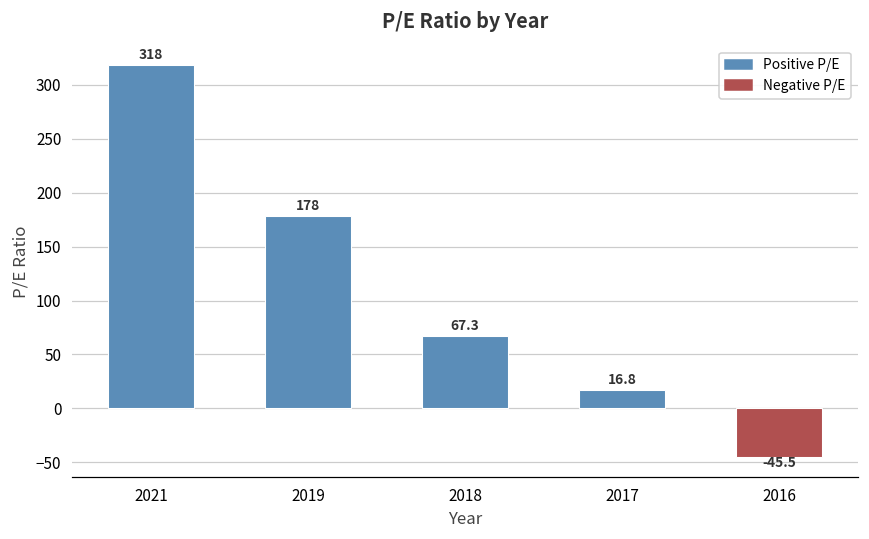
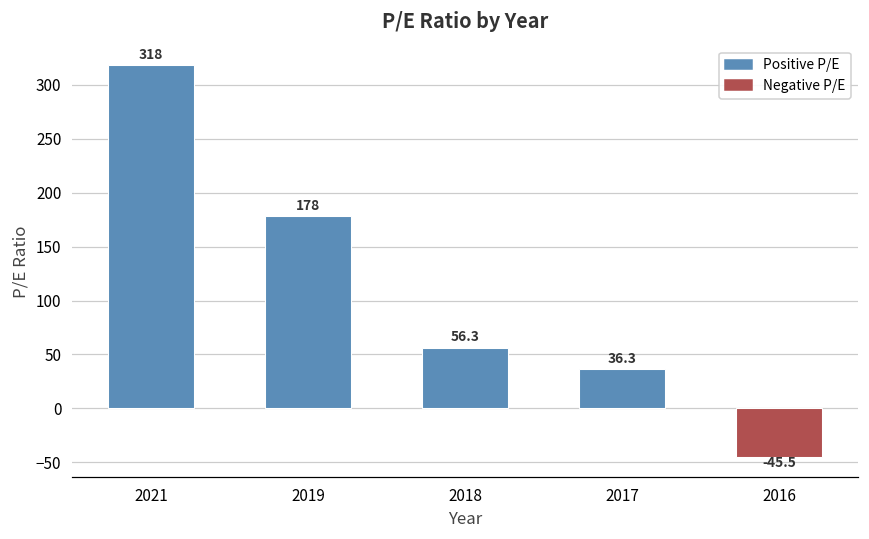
  {
    "2021": 318,
    "2019": 178,
-   "2018": 67.3,
-   "2017": 16.8,
+   "2018": 56.3,
+   "2017": 36.3,
    "2016": -45.5
  }
